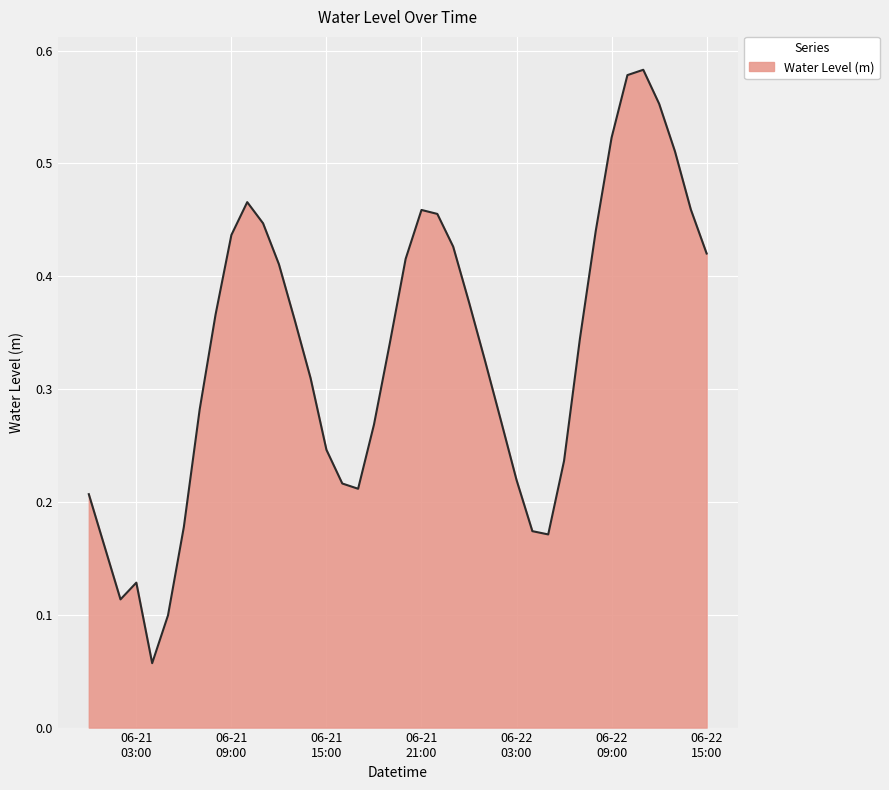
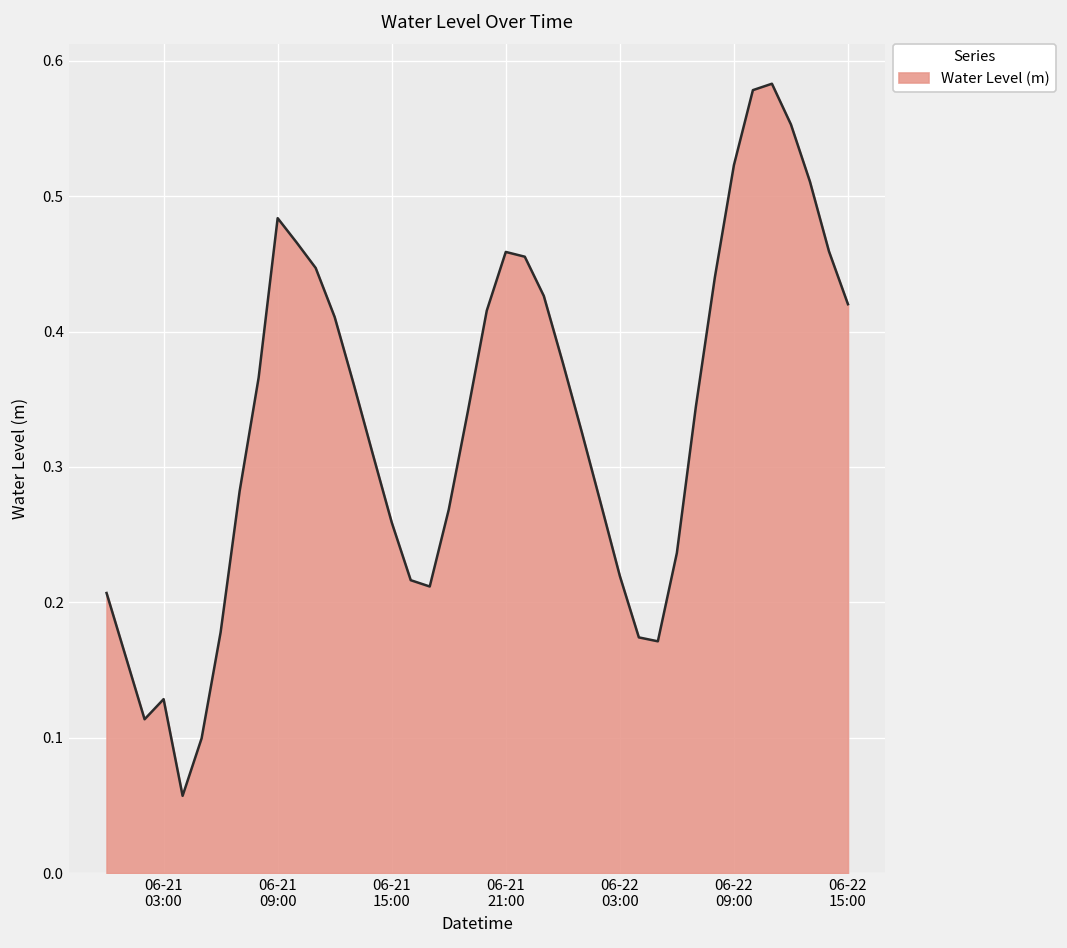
  {
    "06-21 03:00": 0.128,
-   "06-21 09:00": 0.437,
-   "06-21 15:00": 0.246,
+   "06-21 09:00": 0.484,
+   "06-21 15:00": 0.259,
    "06-21 21:00": 0.459,
    "06-22 03:00": 0.219,
    "06-22 09:00": 0.523,
    "06-22 15:00": 0.420
  }
